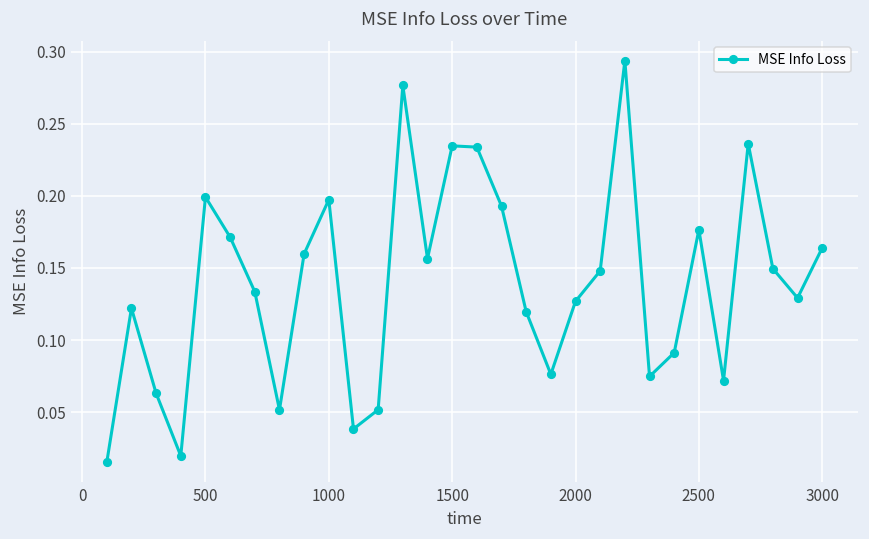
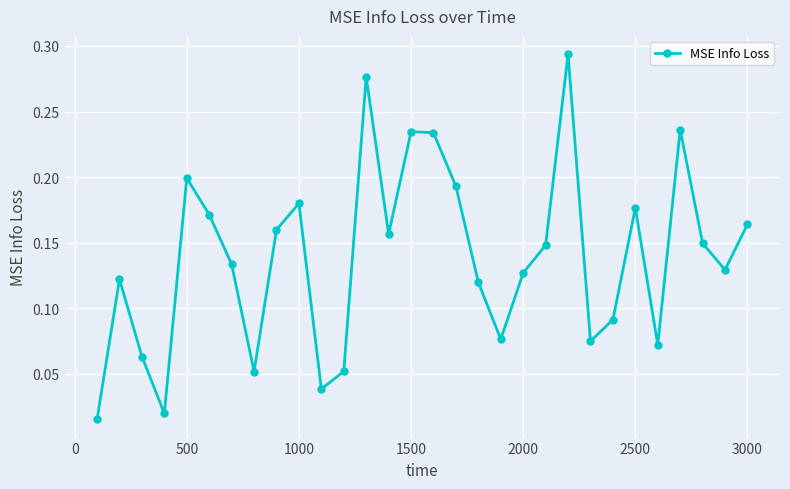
  {
    "500": 0.199,
-   "1000": 0.197,
+   "1000": 0.180,
    "1500": 0.235,
    "2000": 0.127,
    "2500": 0.177,
    "3000": 0.164
  }
